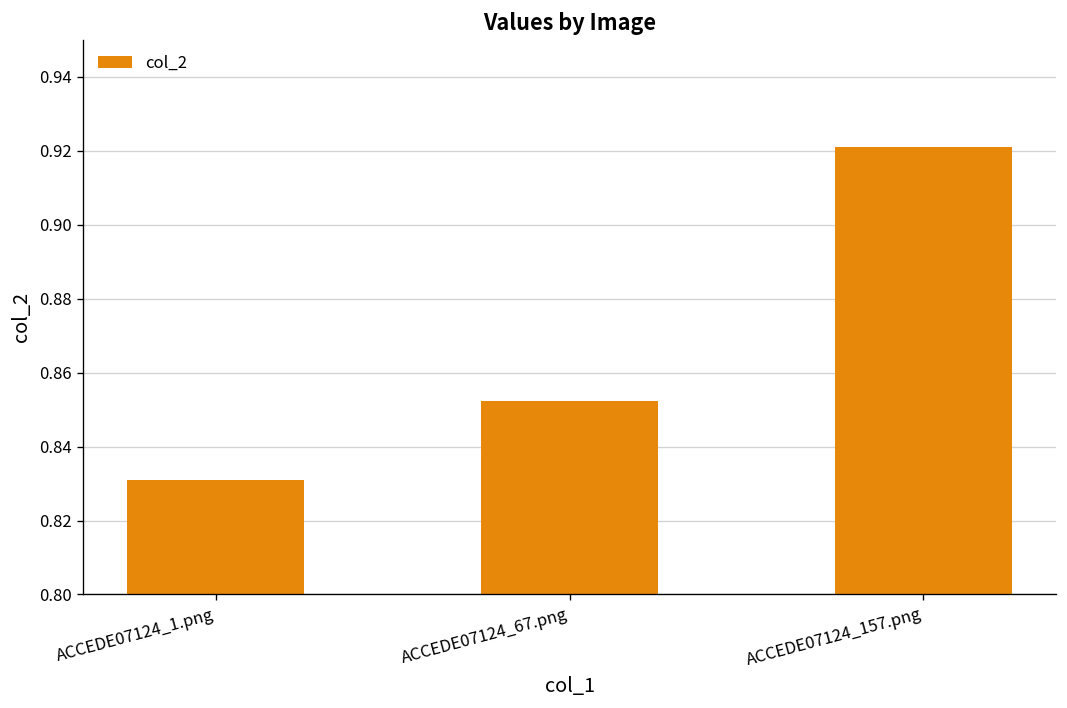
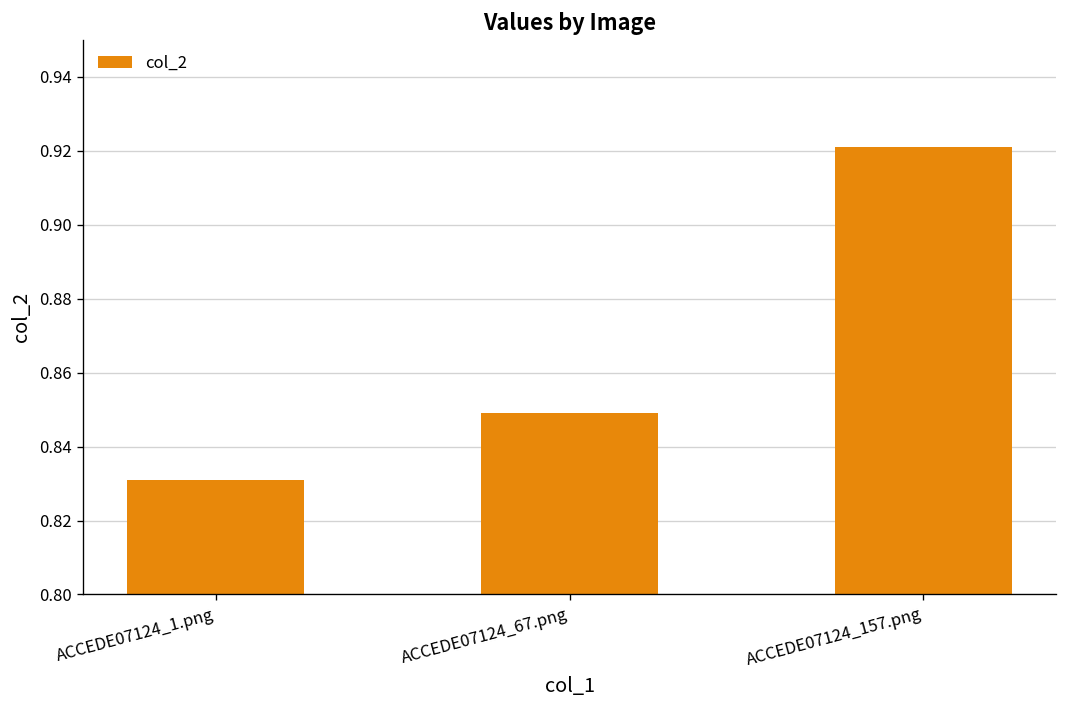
  {
    "ACCEDE07124_1.png": 0.831,
-   "ACCEDE07124_67.png": 0.852,
+   "ACCEDE07124_67.png": 0.849,
    "ACCEDE07124_157.png": 0.921
  }
